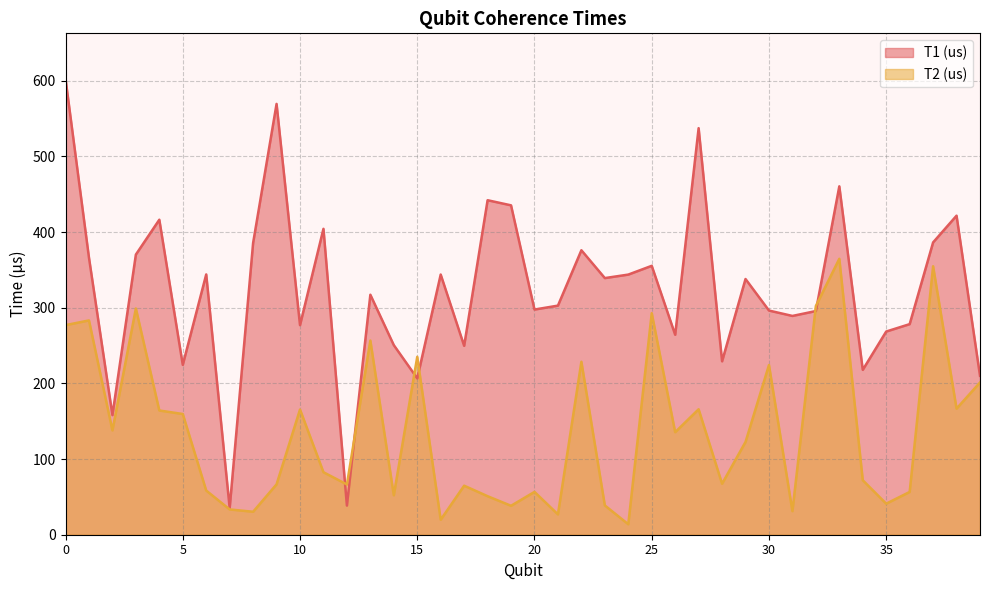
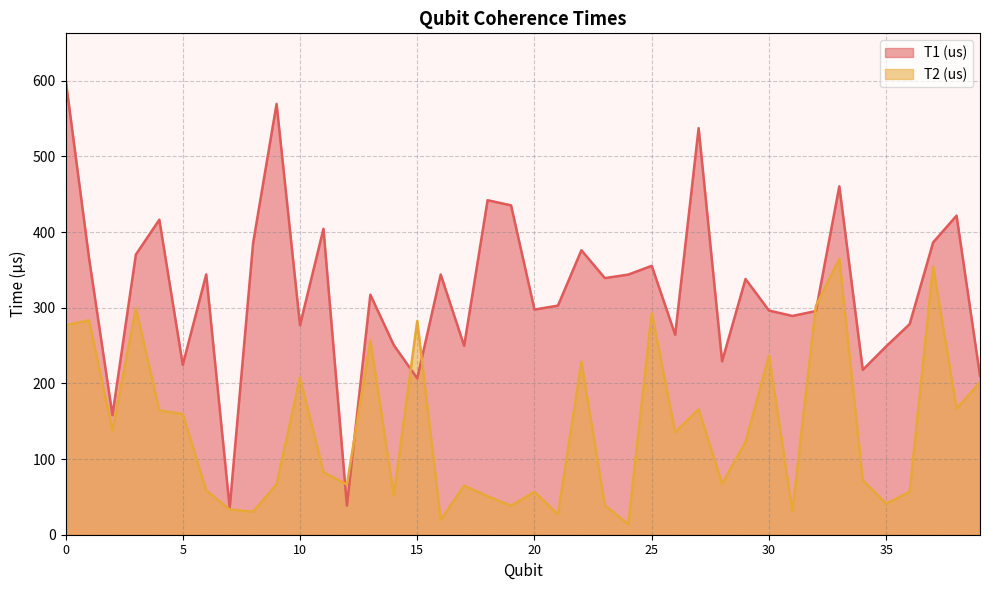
  {
    "T1 (us)": {
      "0": 600,
      "5": 220,
      "10": 280,
      "15": 210,
      "20": 300,
      "25": 360,
      "30": 300,
-     "35": 270
+     "35": 250
    },
    "T2 (us)": {
      "0": 280,
      "5": 160,
-     "10": 170,
-     "15": 240,
+     "10": 210,
+     "15": 280,
      "20": 60,
      "25": 290,
-     "30": 220,
+     "30": 240,
      "35": 40
    }
  }
